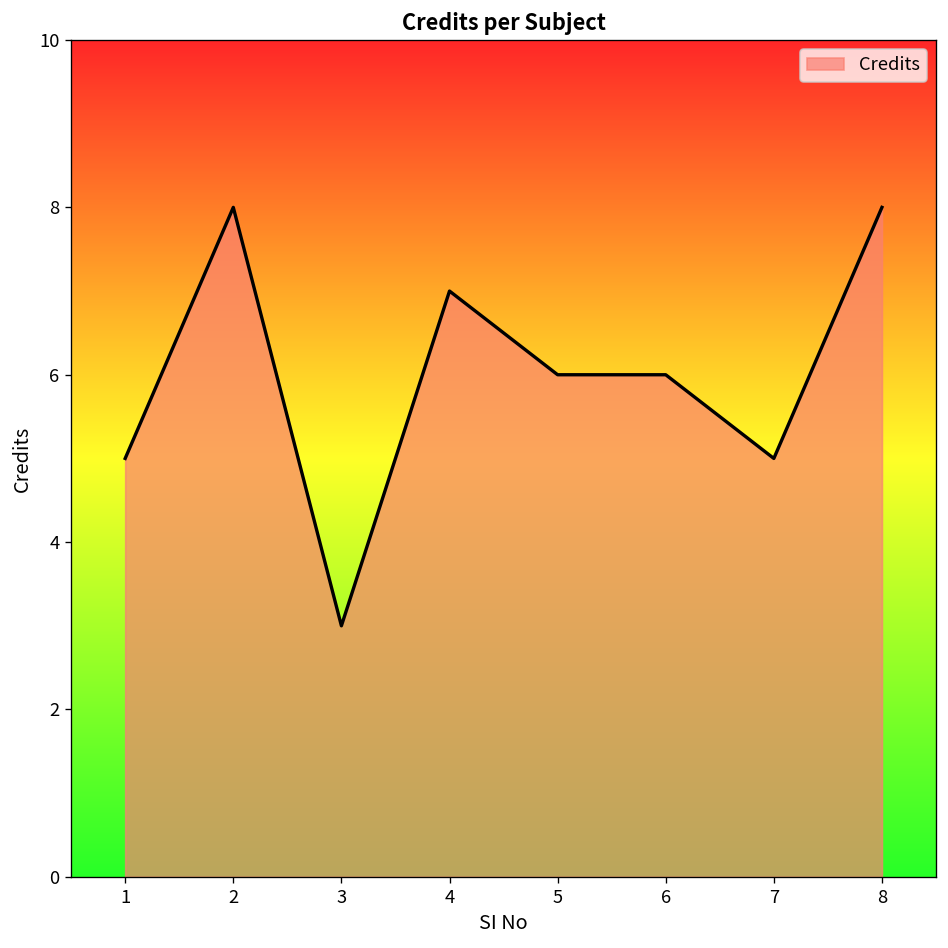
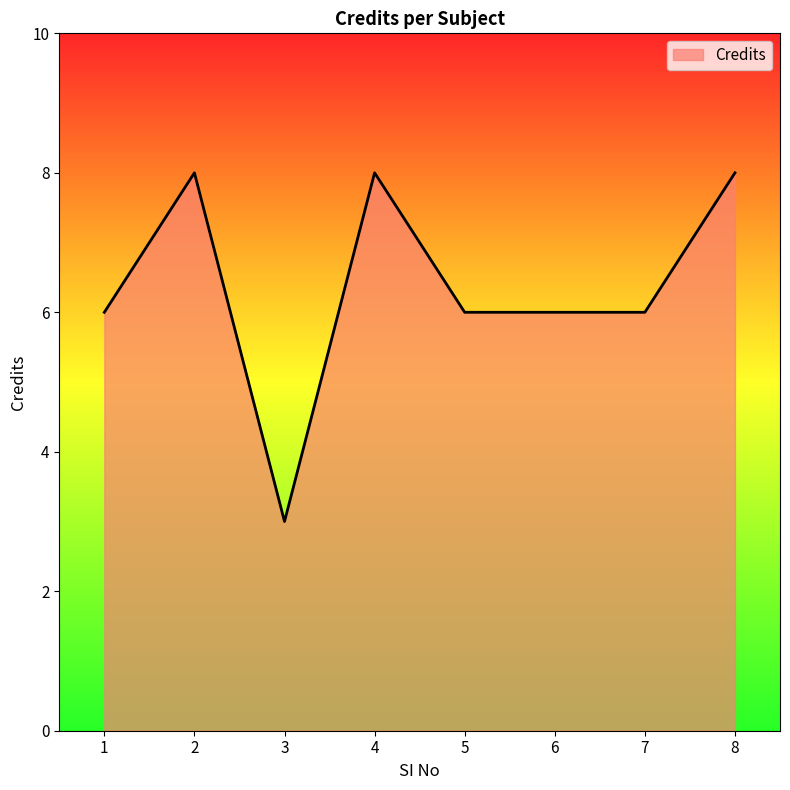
  {
-   "1": 5,
+   "1": 6,
    "2": 8,
    "3": 3,
-   "4": 7,
+   "4": 8,
    "5": 6,
    "6": 6,
-   "7": 5,
+   "7": 6,
    "8": 8
  }
